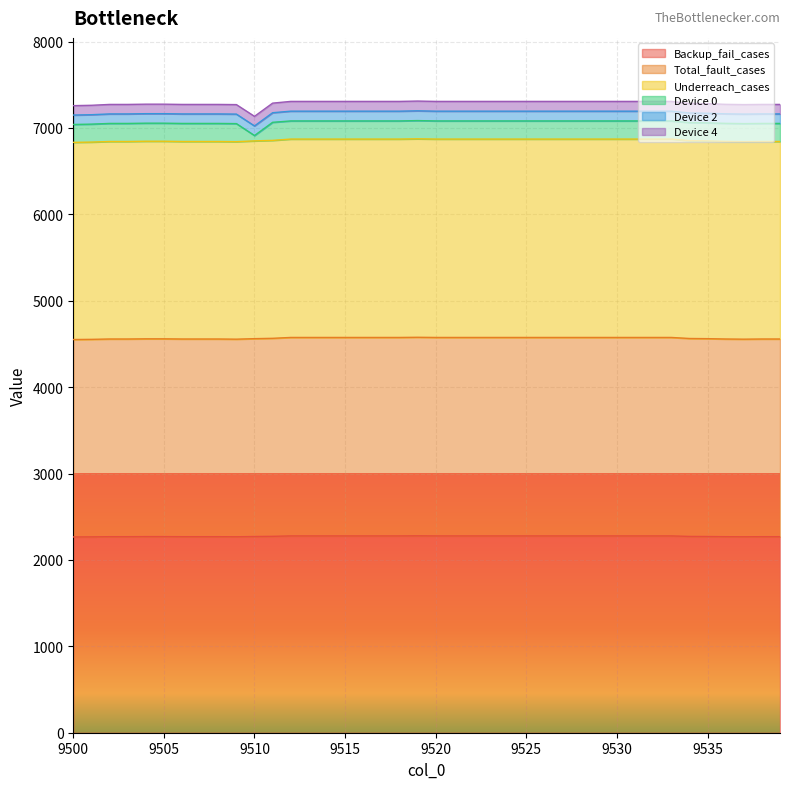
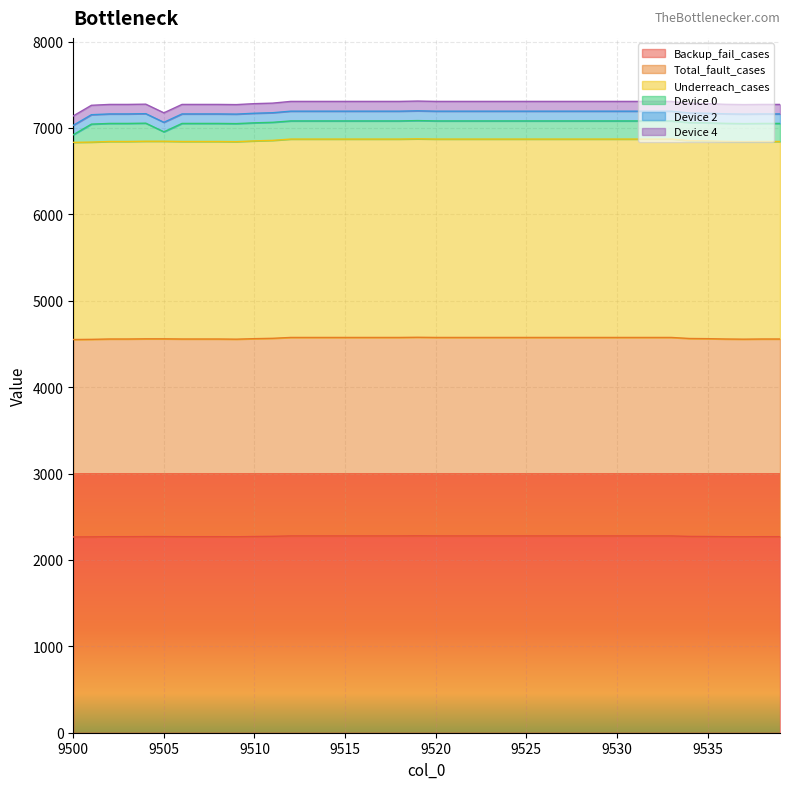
  {
    "Device 0": {
-     "9500": 200,
-     "9505": 200,
-     "9510": 100,
+     "9500": 100,
+     "9505": 100,
+     "9510": 200,
      "9515": 200,
      "9520": 200,
      "9525": 200,
      "9530": 200
    },
    "Device 2": {
      "9500": 100,
      "9505": 100,
      "9510": 100,
      "9515": 100,
      "9520": 100,
      "9525": 100,
      "9530": 100
    },
    "Device 4": {
      "9500": 100,
      "9505": 100,
      "9510": 100,
      "9515": 100,
      "9520": 100,
      "9525": 100,
      "9530": 100
    }
  }
